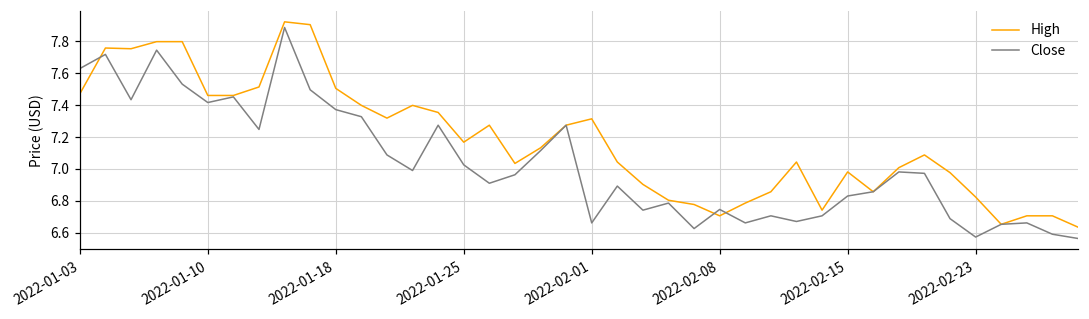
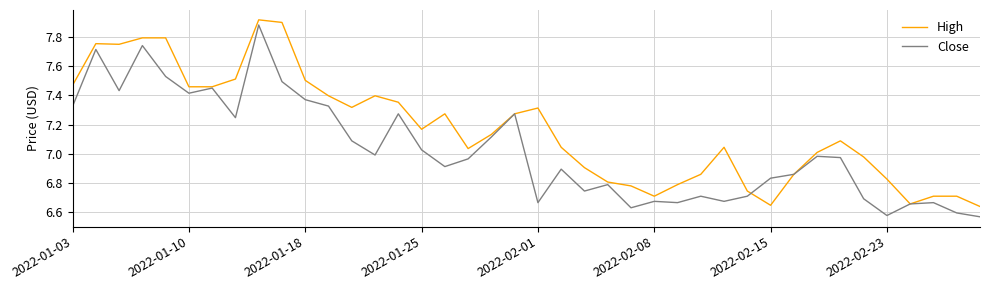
  {
    "High": {
      "2022-01-03": 7.47,
      "2022-01-10": 7.46,
      "2022-01-18": 7.50,
      "2022-01-25": 7.17,
      "2022-02-01": 7.31,
      "2022-02-08": 6.71,
-     "2022-02-15": 6.98,
+     "2022-02-15": 6.64,
      "2022-02-23": 6.82
    },
    "Close": {
-     "2022-01-03": 7.63,
+     "2022-01-03": 7.33,
      "2022-01-10": 7.42,
      "2022-01-18": 7.37,
      "2022-01-25": 7.03,
      "2022-02-01": 6.66,
-     "2022-02-08": 6.75,
+     "2022-02-08": 6.67,
      "2022-02-15": 6.83,
      "2022-02-23": 6.57
    }
  }
